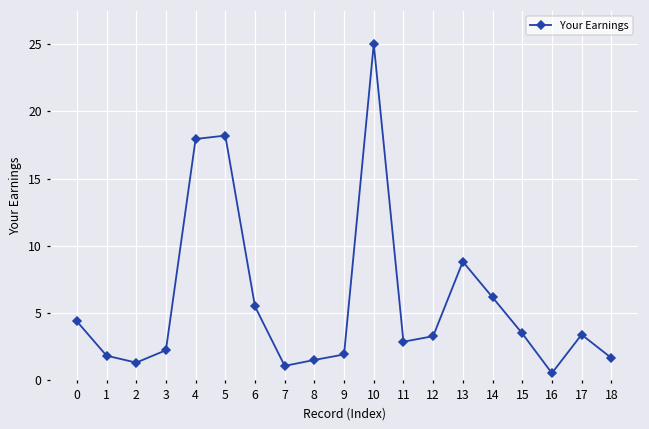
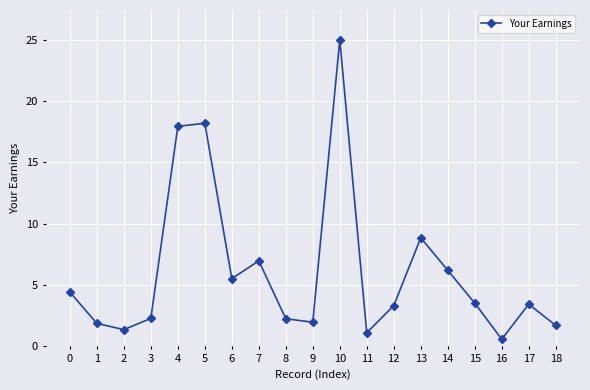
  {
    "0": 4.4,
    "1": 1.8,
    "2": 1.3,
    "3": 2.2,
    "4": 17.9,
    "5": 18.2,
    "6": 5.5,
-   "7": 1.1,
-   "8": 1.5,
+   "7": 6.9,
+   "8": 2.2,
    "9": 1.9,
    "10": 25.0,
-   "11": 2.9,
+   "11": 1.1,
    "12": 3.3,
    "13": 8.8,
    "14": 6.2,
    "15": 3.5,
    "16": 0.5,
    "17": 3.4,
    "18": 1.7
  }
